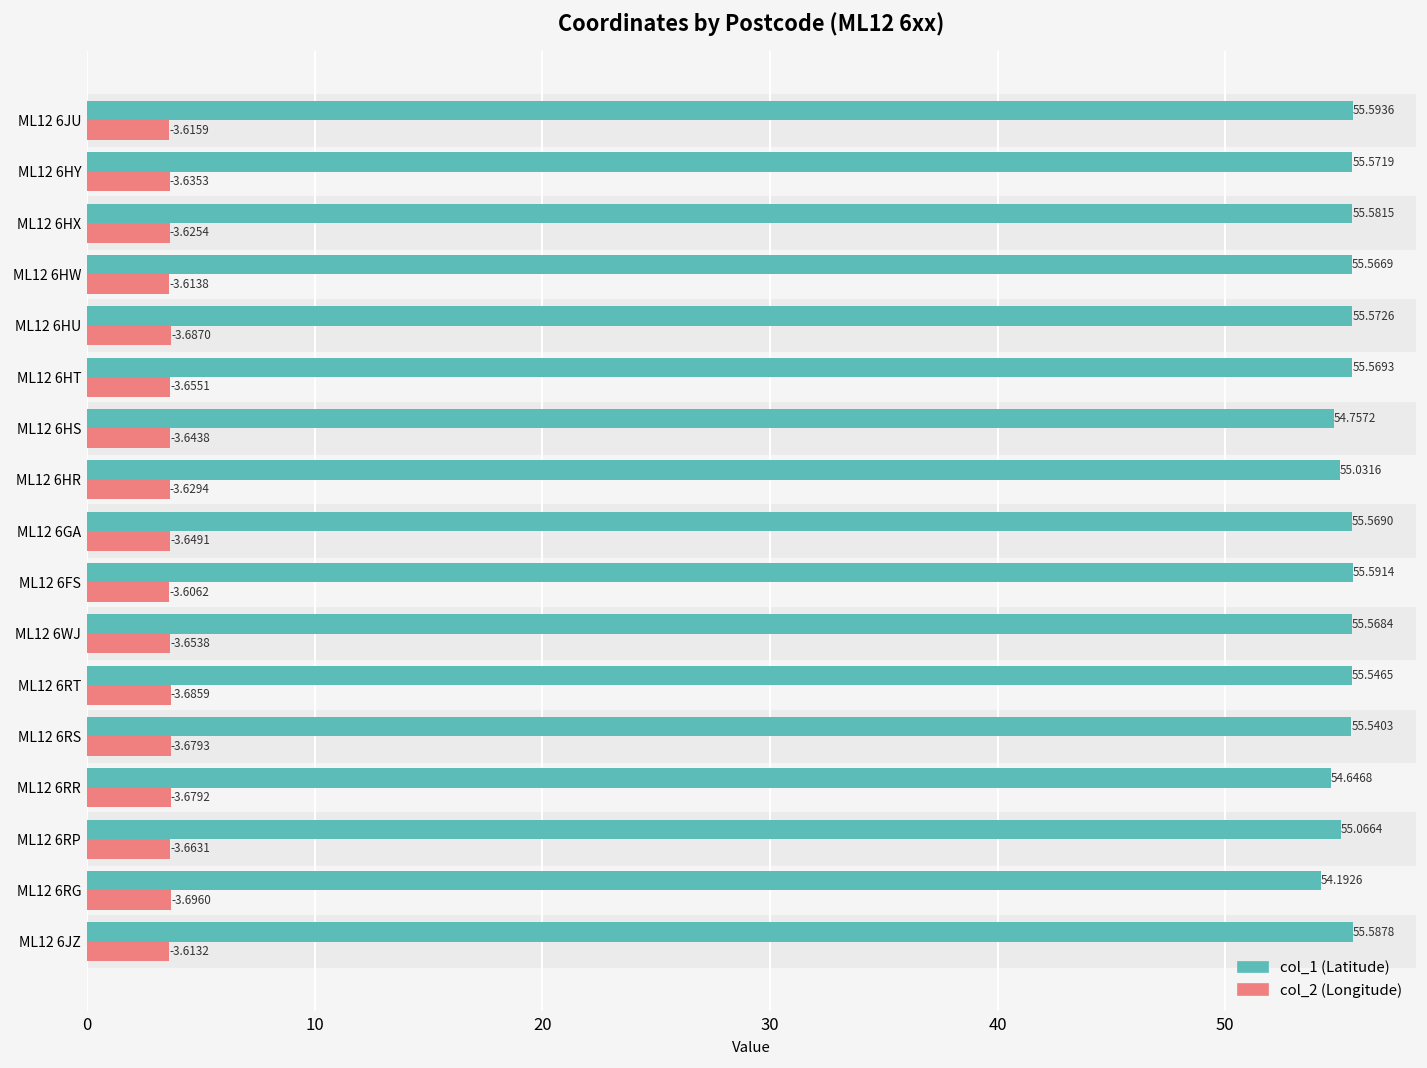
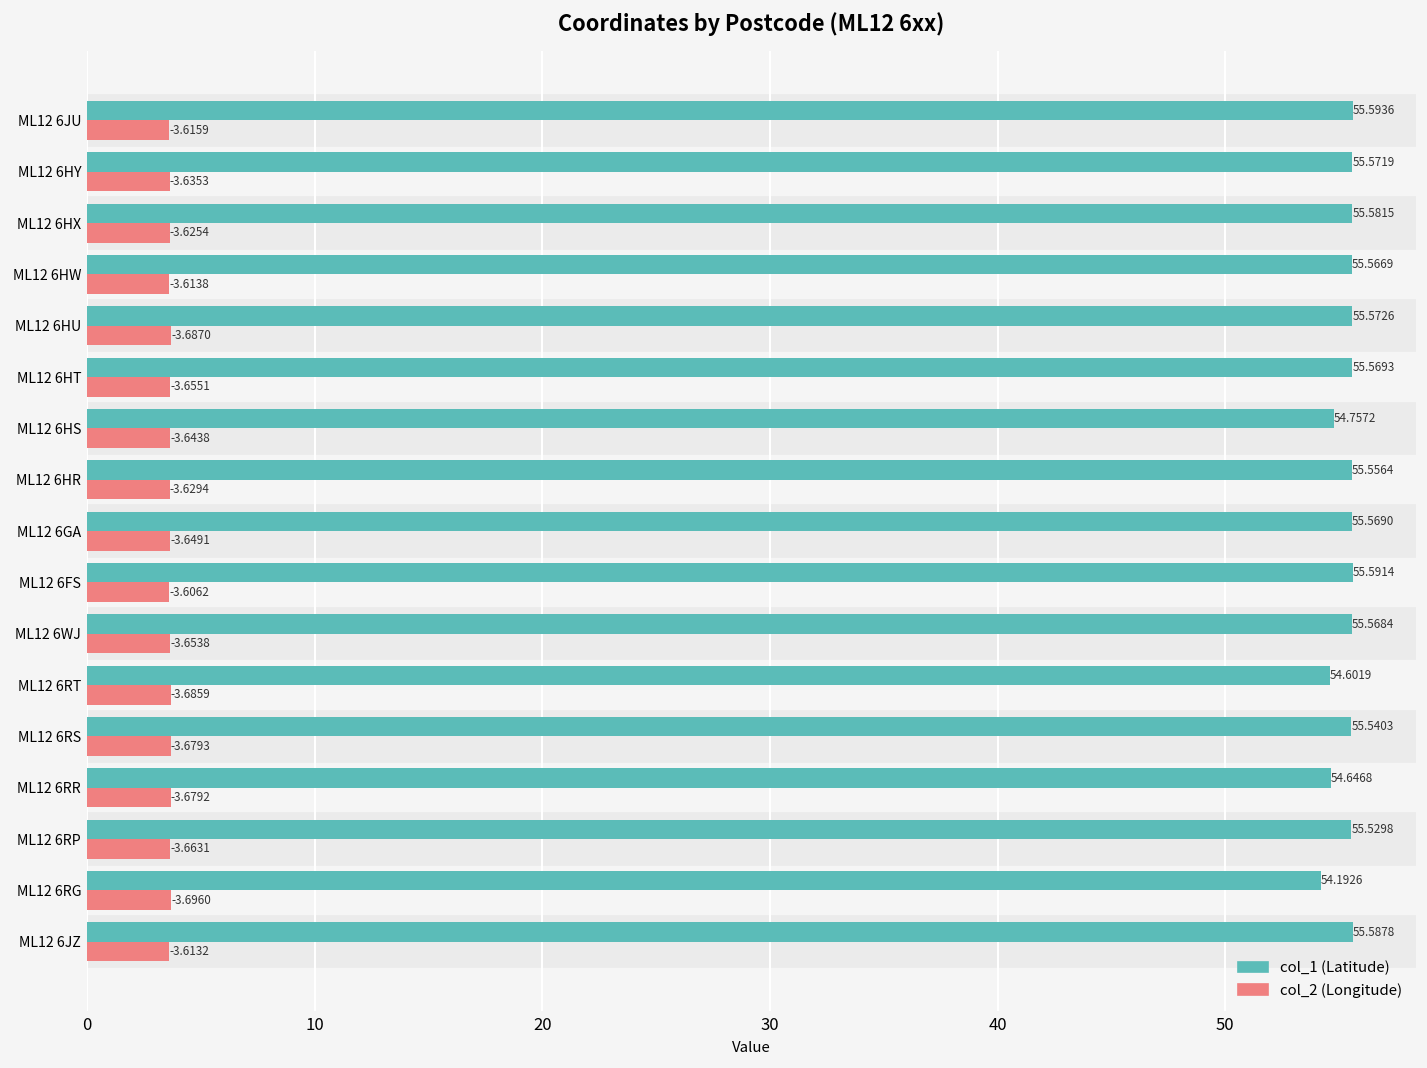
  {
    "col_1 (Latitude)": {
      "ML12 6JU": 55.5936,
      "ML12 6HY": 55.5719,
      "ML12 6HX": 55.5815,
      "ML12 6HW": 55.5669,
      "ML12 6HU": 55.5726,
      "ML12 6HT": 55.5693,
      "ML12 6HS": 54.7572,
-     "ML12 6HR": 55.0316,
+     "ML12 6HR": 55.5564,
      "ML12 6GA": 55.5690,
      "ML12 6FS": 55.5914,
      "ML12 6WJ": 55.5684,
-     "ML12 6RT": 55.5465,
+     "ML12 6RT": 54.6019,
      "ML12 6RS": 55.5403,
      "ML12 6RR": 54.6468,
-     "ML12 6RP": 55.0664,
+     "ML12 6RP": 55.5298,
      "ML12 6RG": 54.1926,
      "ML12 6JZ": 55.5878
    }
  }
